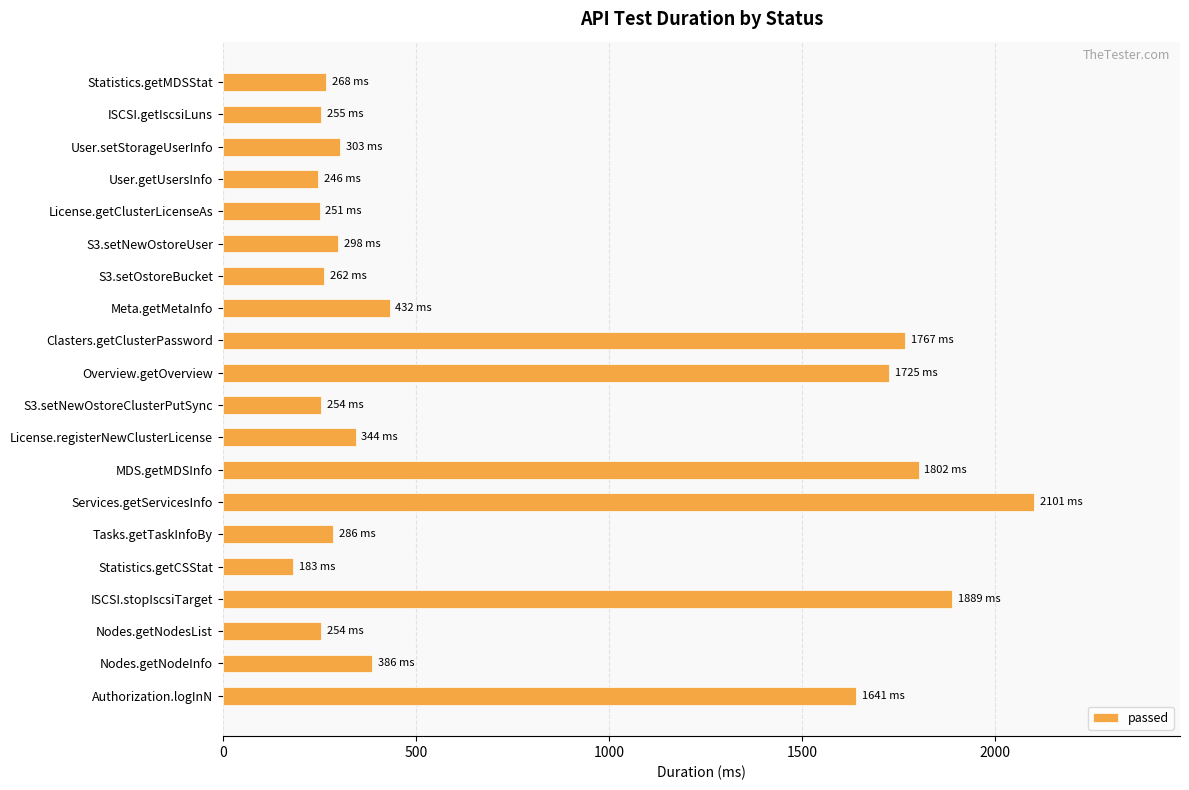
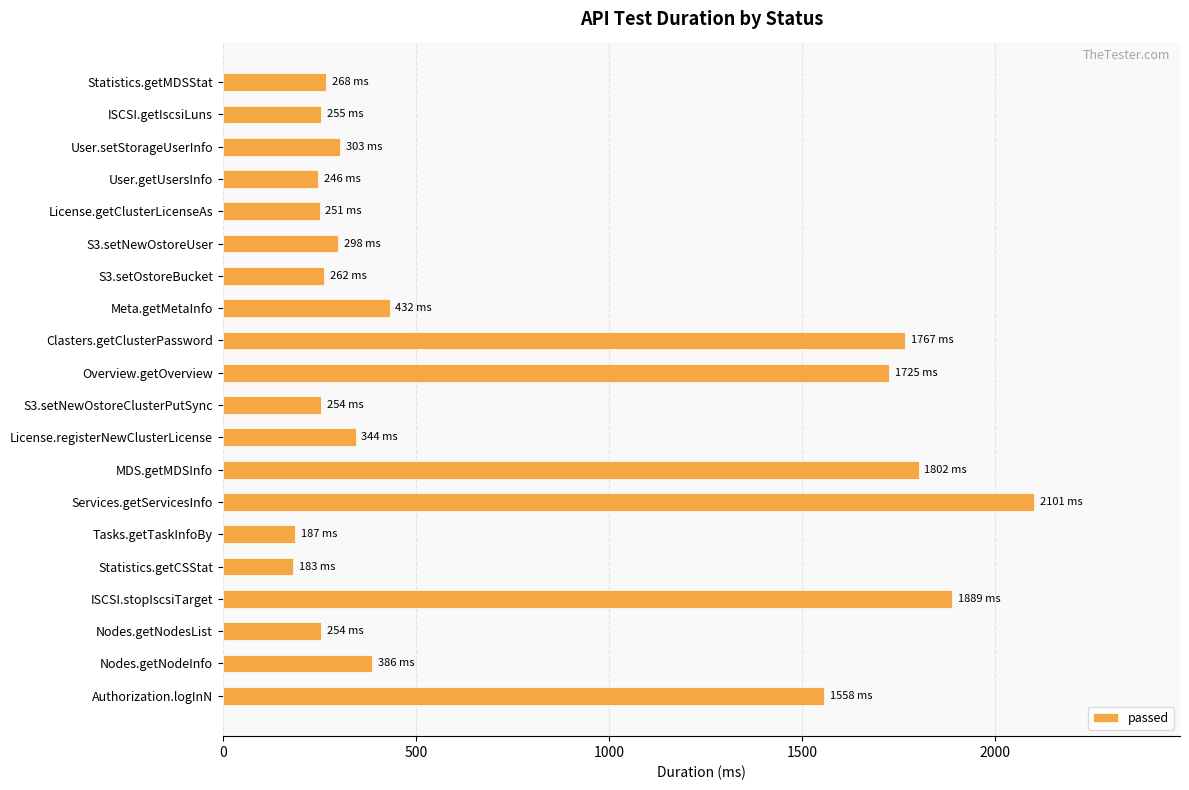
  {
    "Statistics.getMDSStat": 268,
    "ISCSI.getIscsiLuns": 255,
    "User.setStorageUserInfo": 303,
    "User.getUsersInfo": 246,
    "License.getClusterLicenseAs": 251,
    "S3.setNewOstoreUser": 298,
    "S3.setOstoreBucket": 262,
    "Meta.getMetaInfo": 432,
    "Clasters.getClusterPassword": 1767,
    "Overview.getOverview": 1725,
    "S3.setNewOstoreClusterPutSync": 254,
    "License.registerNewClusterLicense": 344,
    "MDS.getMDSInfo": 1802,
    "Services.getServicesInfo": 2101,
-   "Tasks.getTaskInfoBy": 286,
+   "Tasks.getTaskInfoBy": 187,
    "Statistics.getCSStat": 183,
    "ISCSI.stopIscsiTarget": 1889,
    "Nodes.getNodesList": 254,
    "Nodes.getNodeInfo": 386,
-   "Authorization.logInN": 1641
+   "Authorization.logInN": 1558
  }
